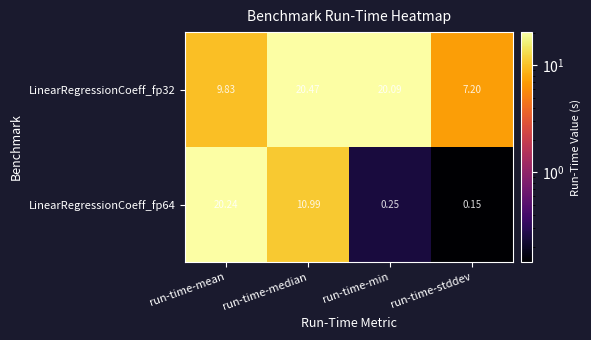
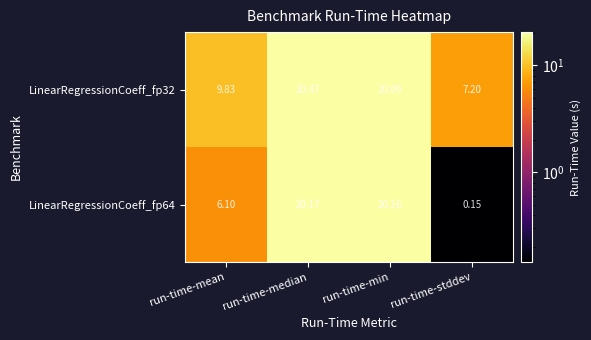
  {
    "LinearRegressionCoeff_fp32": {
      "run-time-mean": 9.83,
      "run-time-median": 20.47,
      "run-time-min": 20.09,
      "run-time-stddev": 7.20
    },
    "LinearRegressionCoeff_fp64": {
-     "run-time-mean": 20.24,
-     "run-time-median": 10.99,
-     "run-time-min": 0.25,
+     "run-time-mean": 6.10,
+     "run-time-median": 20.17,
+     "run-time-min": 20.16,
      "run-time-stddev": 0.15
    }
  }
